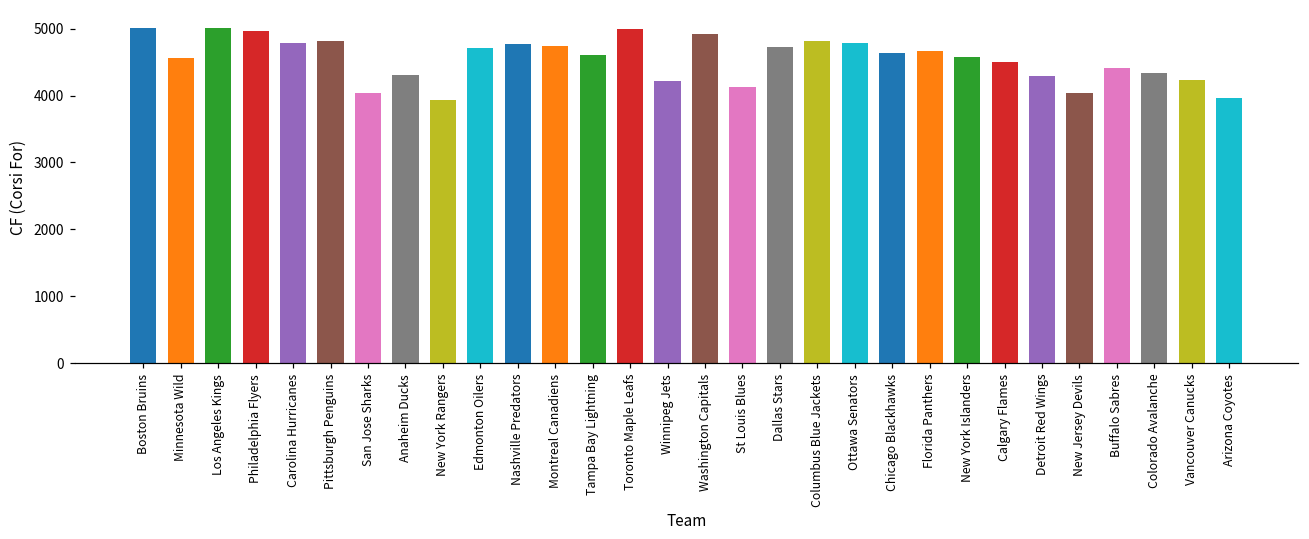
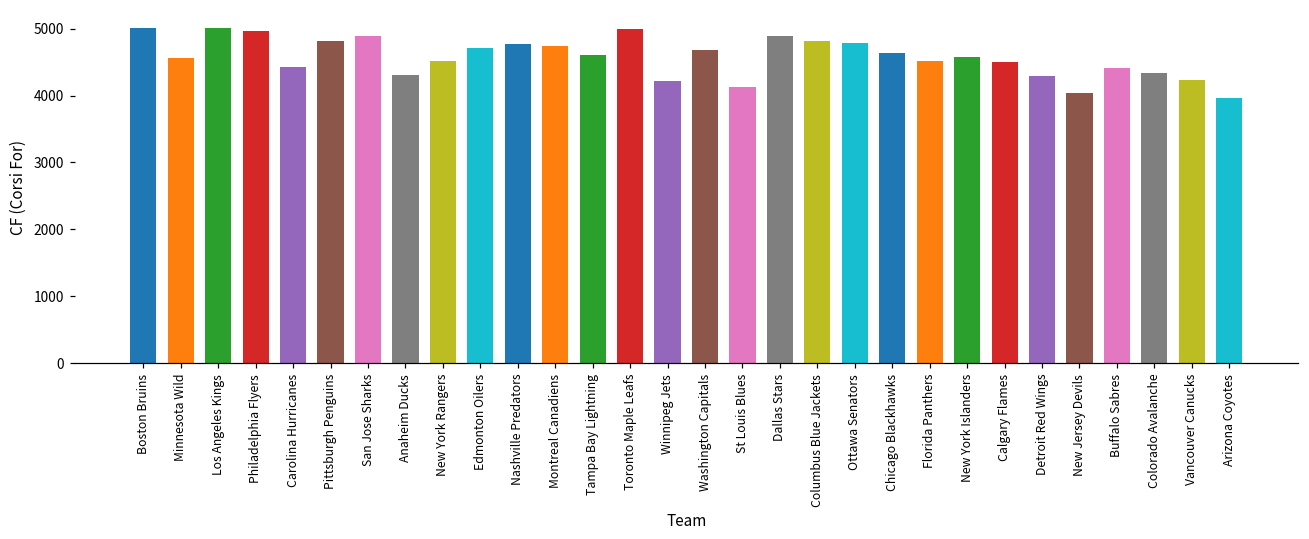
  {
    "Boston Bruins": 5000,
    "Minnesota Wild": 4600,
    "Los Angeles Kings": 5000,
    "Philadelphia Flyers": 5000,
-   "Carolina Hurricanes": 4800,
+   "Carolina Hurricanes": 4400,
    "Pittsburgh Penguins": 4800,
-   "San Jose Sharks": 4000,
+   "San Jose Sharks": 4900,
    "Anaheim Ducks": 4300,
-   "New York Rangers": 3900,
+   "New York Rangers": 4500,
    "Edmonton Oilers": 4700,
    "Nashville Predators": 4800,
    "Montreal Canadiens": 4700,
    "Tampa Bay Lightning": 4600,
    "Toronto Maple Leafs": 5000,
    "Winnipeg Jets": 4200,
-   "Washington Capitals": 4900,
+   "Washington Capitals": 4700,
    "St Louis Blues": 4100,
-   "Dallas Stars": 4700,
+   "Dallas Stars": 4900,
    "Columbus Blue Jackets": 4800,
    "Ottawa Senators": 4800,
    "Chicago Blackhawks": 4600,
-   "Florida Panthers": 4700,
+   "Florida Panthers": 4500,
    "New York Islanders": 4600,
    "Calgary Flames": 4500,
    "Detroit Red Wings": 4300,
    "New Jersey Devils": 4000,
    "Buffalo Sabres": 4400,
    "Colorado Avalanche": 4300,
    "Vancouver Canucks": 4200,
    "Arizona Coyotes": 4000
  }
